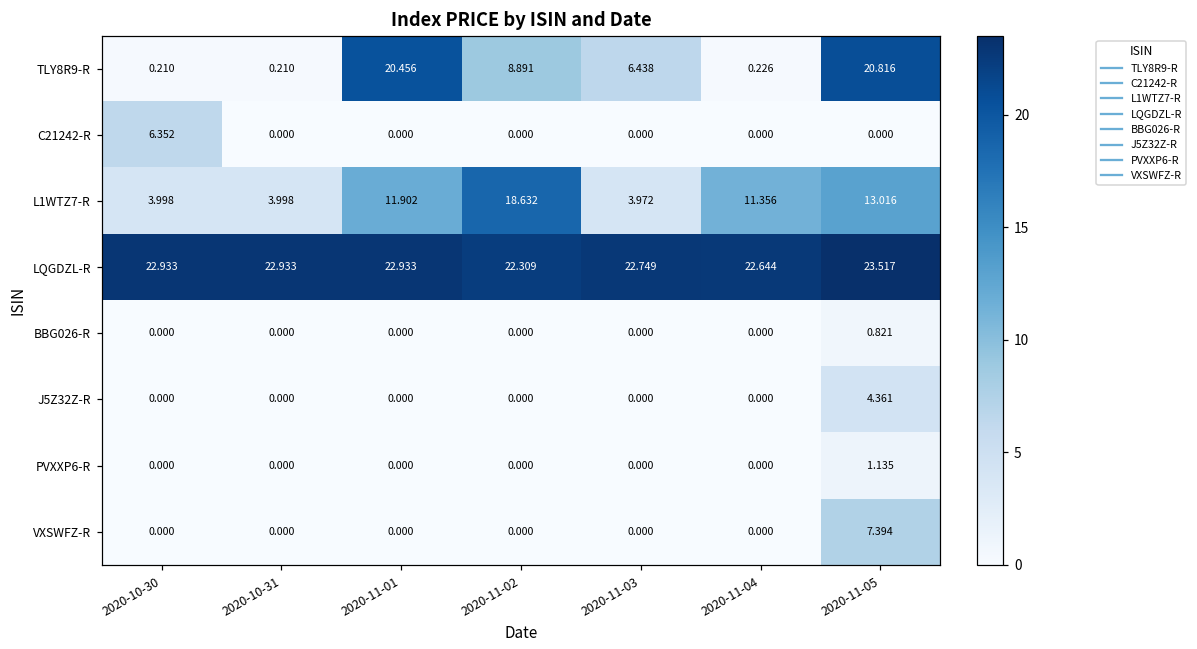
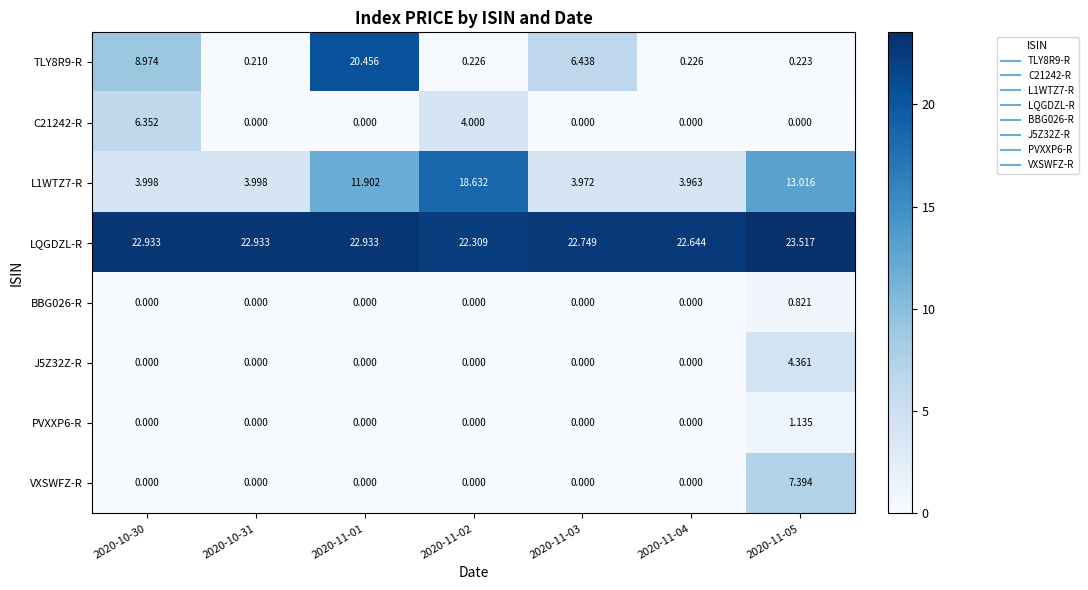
  {
    "TLY8R9-R": {
-     "2020-10-30": 0.210,
+     "2020-10-30": 8.974,
      "2020-10-31": 0.210,
      "2020-11-01": 20.456,
-     "2020-11-02": 8.891,
+     "2020-11-02": 0.226,
      "2020-11-03": 6.438,
      "2020-11-04": 0.226,
-     "2020-11-05": 20.816
+     "2020-11-05": 0.223
    },
    "C21242-R": {
      "2020-10-30": 6.352,
      "2020-10-31": 0.000,
      "2020-11-01": 0.000,
-     "2020-11-02": 0.000,
+     "2020-11-02": 4.000,
      "2020-11-03": 0.000,
      "2020-11-04": 0.000,
      "2020-11-05": 0.000
    },
    "L1WTZ7-R": {
      "2020-10-30": 3.998,
      "2020-10-31": 3.998,
      "2020-11-01": 11.902,
      "2020-11-02": 18.632,
      "2020-11-03": 3.972,
-     "2020-11-04": 11.356,
+     "2020-11-04": 3.963,
      "2020-11-05": 13.016
    },
    "LQGDZL-R": {
      "2020-10-30": 22.933,
      "2020-10-31": 22.933,
      "2020-11-01": 22.933,
      "2020-11-02": 22.309,
      "2020-11-03": 22.749,
      "2020-11-04": 22.644,
      "2020-11-05": 23.517
    },
    "BBG026-R": {
      "2020-10-30": 0.000,
      "2020-10-31": 0.000,
      "2020-11-01": 0.000,
      "2020-11-02": 0.000,
      "2020-11-03": 0.000,
      "2020-11-04": 0.000,
      "2020-11-05": 0.821
    },
    "J5Z32Z-R": {
      "2020-10-30": 0.000,
      "2020-10-31": 0.000,
      "2020-11-01": 0.000,
      "2020-11-02": 0.000,
      "2020-11-03": 0.000,
      "2020-11-04": 0.000,
      "2020-11-05": 4.361
    },
    "PVXXP6-R": {
      "2020-10-30": 0.000,
      "2020-10-31": 0.000,
      "2020-11-01": 0.000,
      "2020-11-02": 0.000,
      "2020-11-03": 0.000,
      "2020-11-04": 0.000,
      "2020-11-05": 1.135
    },
    "VXSWFZ-R": {
      "2020-10-30": 0.000,
      "2020-10-31": 0.000,
      "2020-11-01": 0.000,
      "2020-11-02": 0.000,
      "2020-11-03": 0.000,
      "2020-11-04": 0.000,
      "2020-11-05": 7.394
    }
  }
